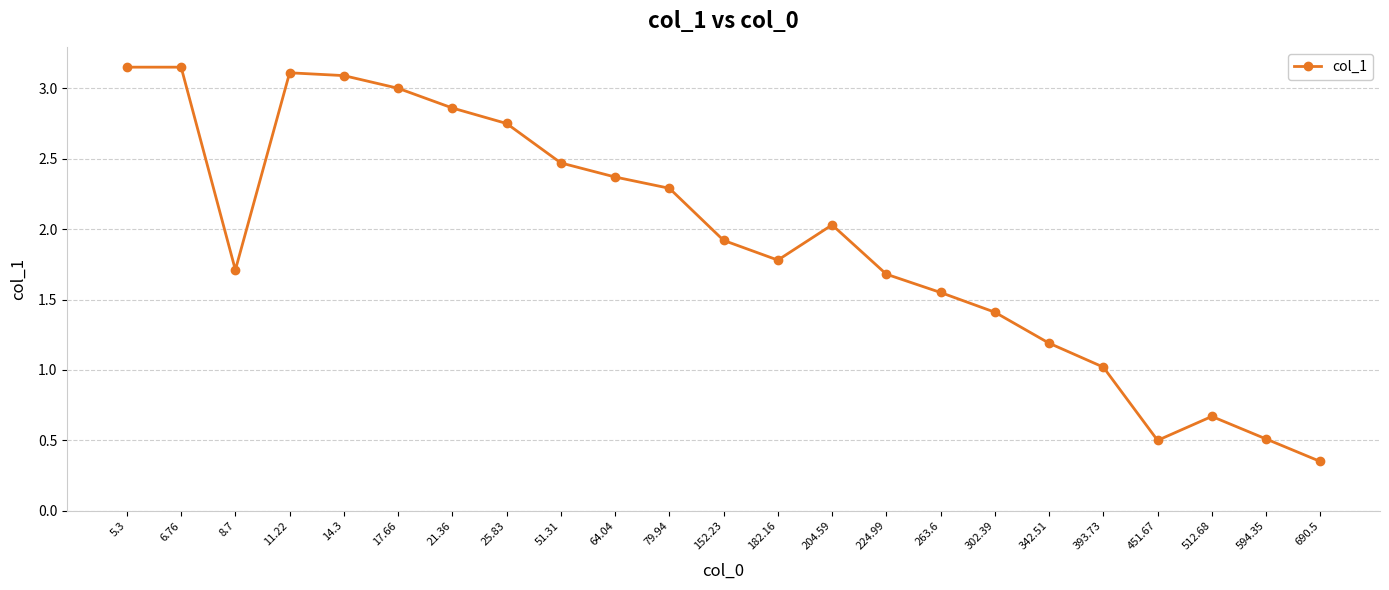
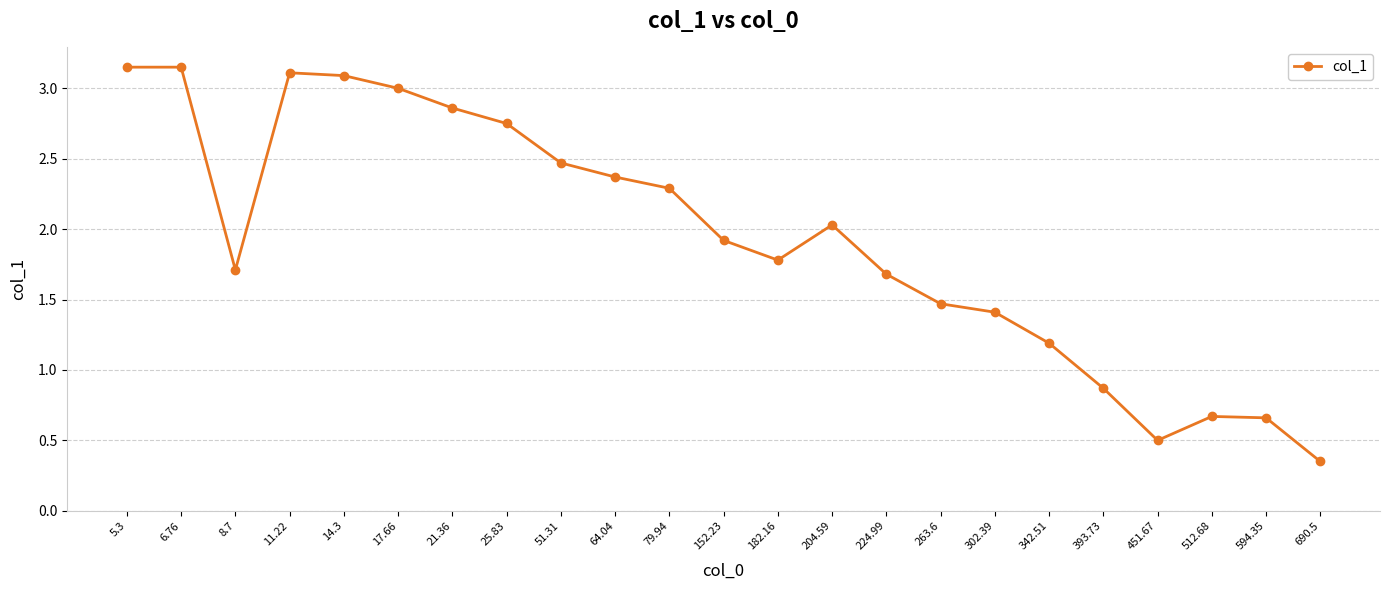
  {
    "5.3": 3.15,
    "6.76": 3.15,
    "8.7": 1.71,
    "11.22": 3.11,
    "14.3": 3.09,
    "17.66": 3.00,
    "21.36": 2.86,
    "25.83": 2.75,
    "51.31": 2.47,
    "64.04": 2.37,
    "79.94": 2.29,
    "152.23": 1.92,
    "182.16": 1.78,
    "204.59": 2.03,
    "224.99": 1.68,
-   "263.6": 1.55,
+   "263.6": 1.47,
    "302.39": 1.41,
    "342.51": 1.19,
-   "393.73": 1.02,
+   "393.73": 0.87,
    "451.67": 0.50,
    "512.68": 0.67,
-   "594.35": 0.51,
+   "594.35": 0.66,
    "690.5": 0.35
  }
